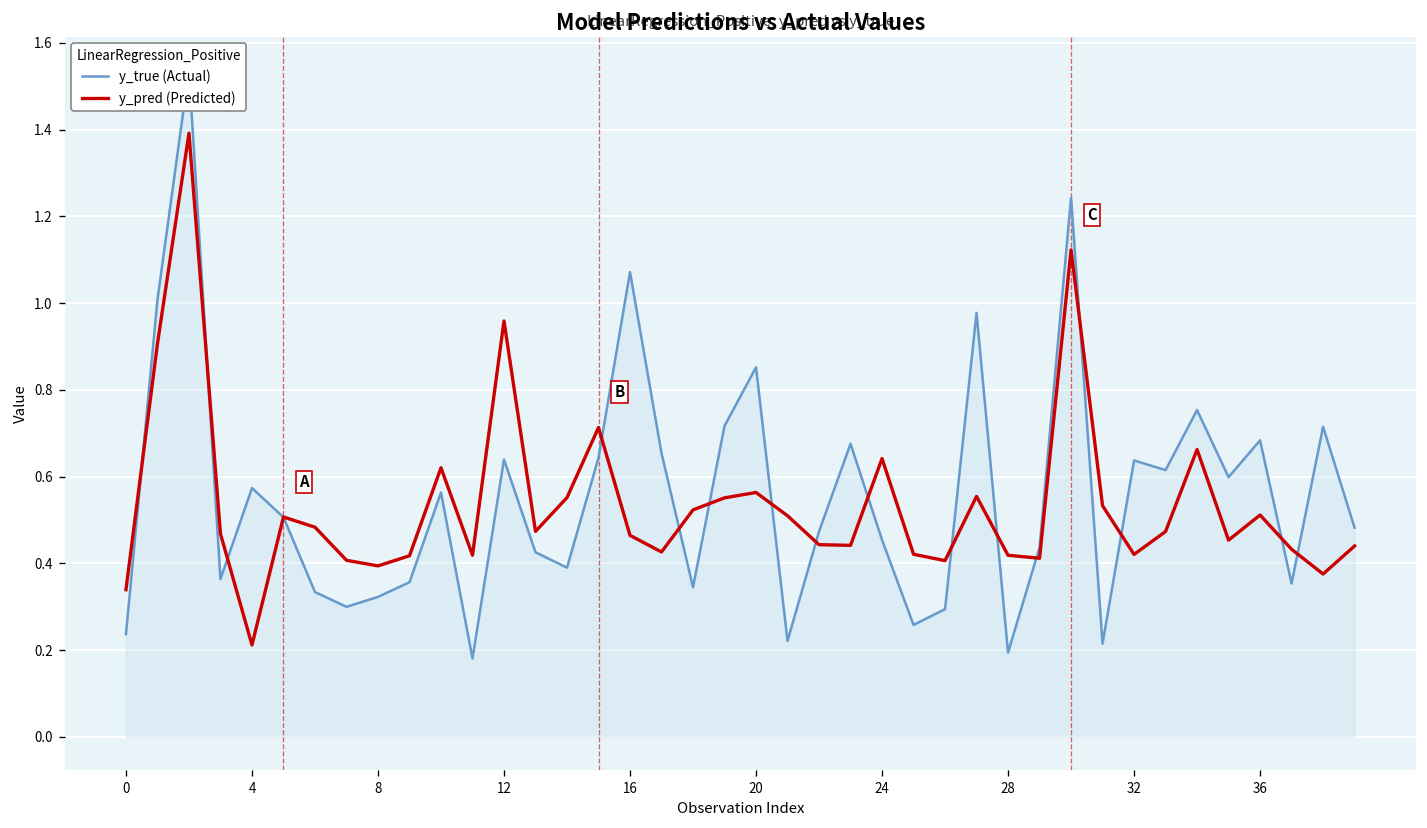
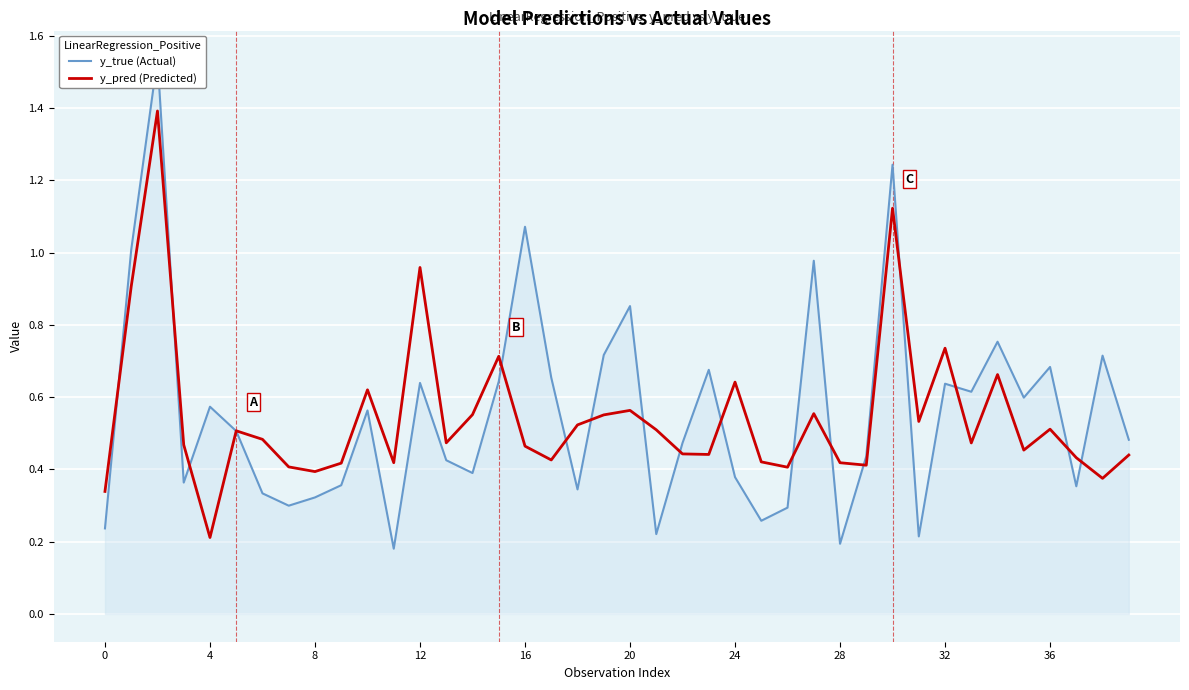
  {
    "y_true (Actual)": {
      "0": 0.24,
      "4": 0.57,
      "8": 0.32,
      "12": 0.64,
      "16": 1.07,
      "20": 0.85,
-     "24": 0.45,
+     "24": 0.38,
      "28": 0.19,
      "32": 0.64,
      "36": 0.68
    },
    "y_pred (Predicted)": {
      "0": 0.34,
      "4": 0.21,
      "8": 0.39,
      "12": 0.96,
      "16": 0.46,
      "20": 0.56,
      "24": 0.64,
      "28": 0.42,
-     "32": 0.42,
+     "32": 0.74,
      "36": 0.51
    }
  }
